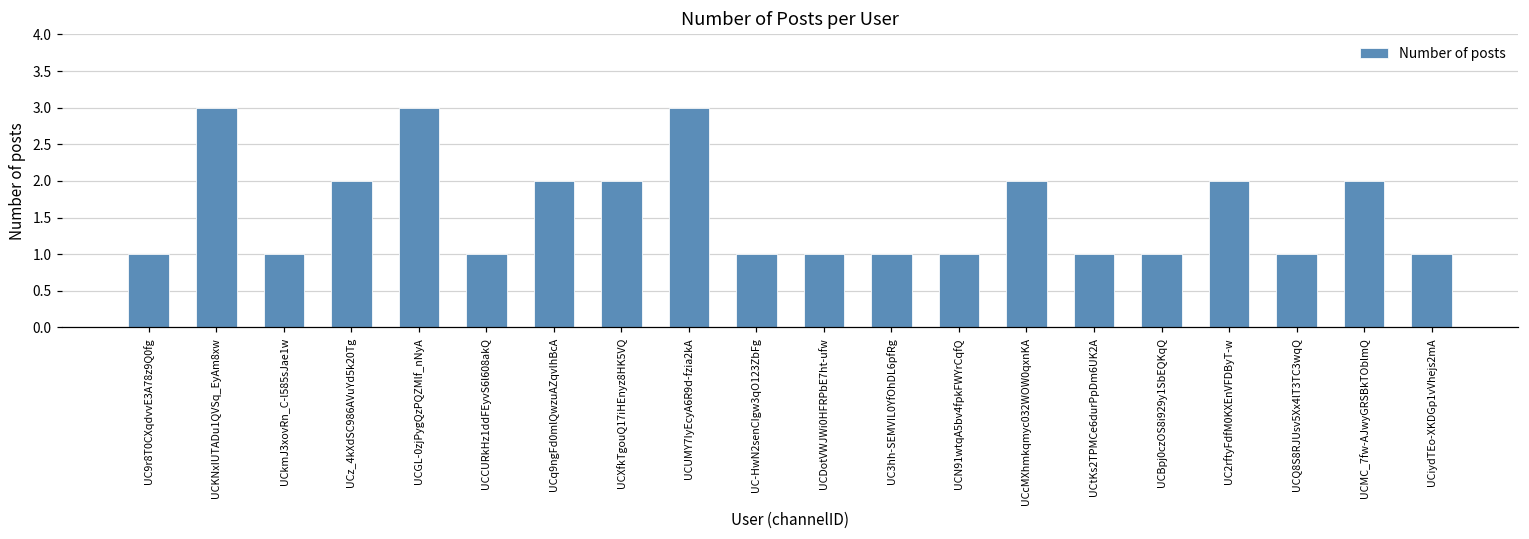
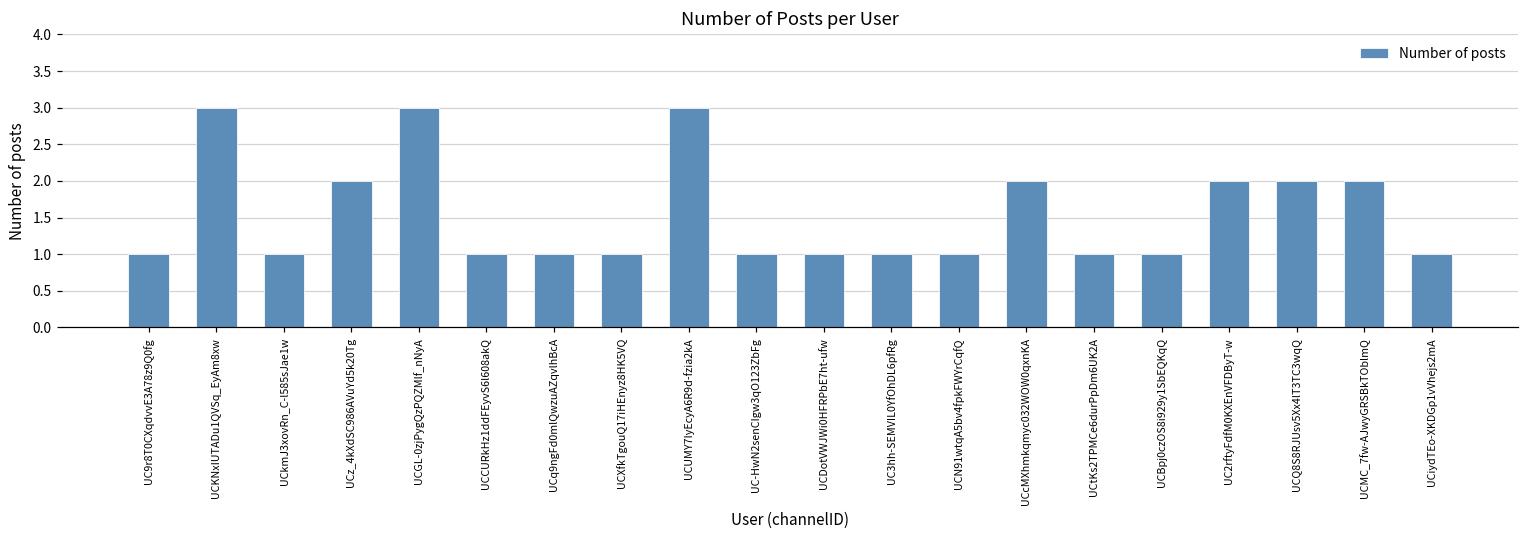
  {
    "UC9r8T0CXqdvvE3A78z9Q0fg": 1,
    "UCKNxIUTADu1QVSq_EyAm8xw": 3,
    "UCkmJ3xovRn_C-l585sJae1w": 1,
    "UCz_4kXdSC986AVuYd5k20Tg": 2,
    "UCGL-0zjPygQzPQZMlf_nNyA": 3,
    "UCCURkHz1ddFEyvS6l608akQ": 1,
-   "UCq9ngFd0mlQwzuAZqvlhBcA": 2,
-   "UCXfkTgouQ17iHEnyz8HK5VQ": 2,
+   "UCq9ngFd0mlQwzuAZqvlhBcA": 1,
+   "UCXfkTgouQ17iHEnyz8HK5VQ": 1,
    "UCUMY7IyEcyA6R9d-fzia2kA": 3,
    "UC-HwN2senCIgw3qO123ZbFg": 1,
    "UCDotVWJWi0HFRPbE7ht-ufw": 1,
    "UC3hh-SEMVIL0YfOhDL6pfRg": 1,
    "UCN91wtqA5bv4fpkFWYrCqfQ": 1,
    "UCcMXhmkqmyc032WOW0qxnKA": 2,
    "UCtKs2TPMCe6durPpDm6UK2A": 1,
    "UCBpj0czOS8i929y1SbEQKqQ": 1,
    "UC2rftyFdfM0KXEnVFDByT-w": 2,
-   "UCQ8S8RJUsv5Xx4lT3TC3wqQ": 1,
+   "UCQ8S8RJUsv5Xx4lT3TC3wqQ": 2,
    "UCMC_7fw-AJwyGRSBkTOblmQ": 2,
    "UCiydTEo-XKDGp1vVhejs2mA": 1
  }
